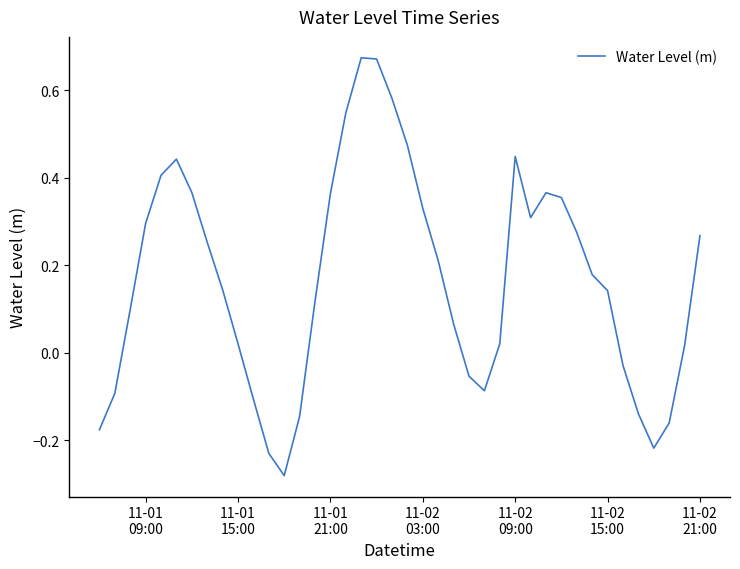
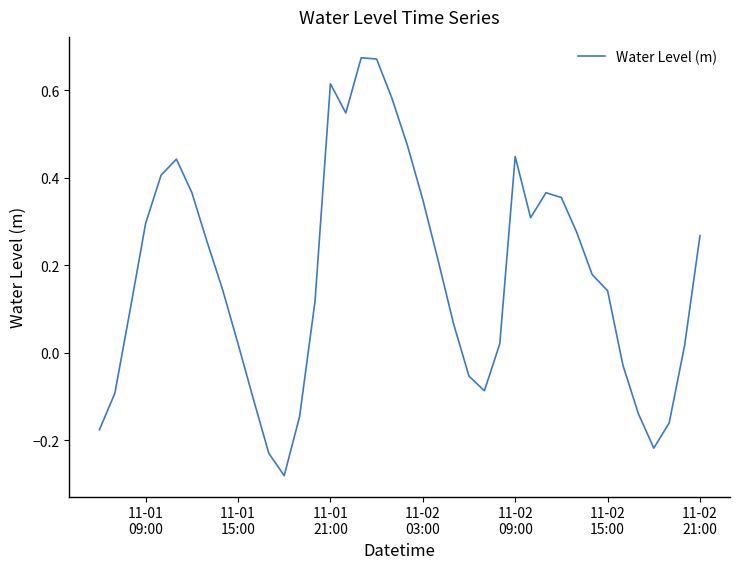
  {
    "11-01 09:00": 0.30,
    "11-01 15:00": 0.02,
-   "11-01 21:00": 0.36,
-   "11-02 03:00": 0.33,
+   "11-01 21:00": 0.62,
+   "11-02 03:00": 0.35,
    "11-02 09:00": 0.45,
    "11-02 15:00": 0.14,
    "11-02 21:00": 0.27
  }
